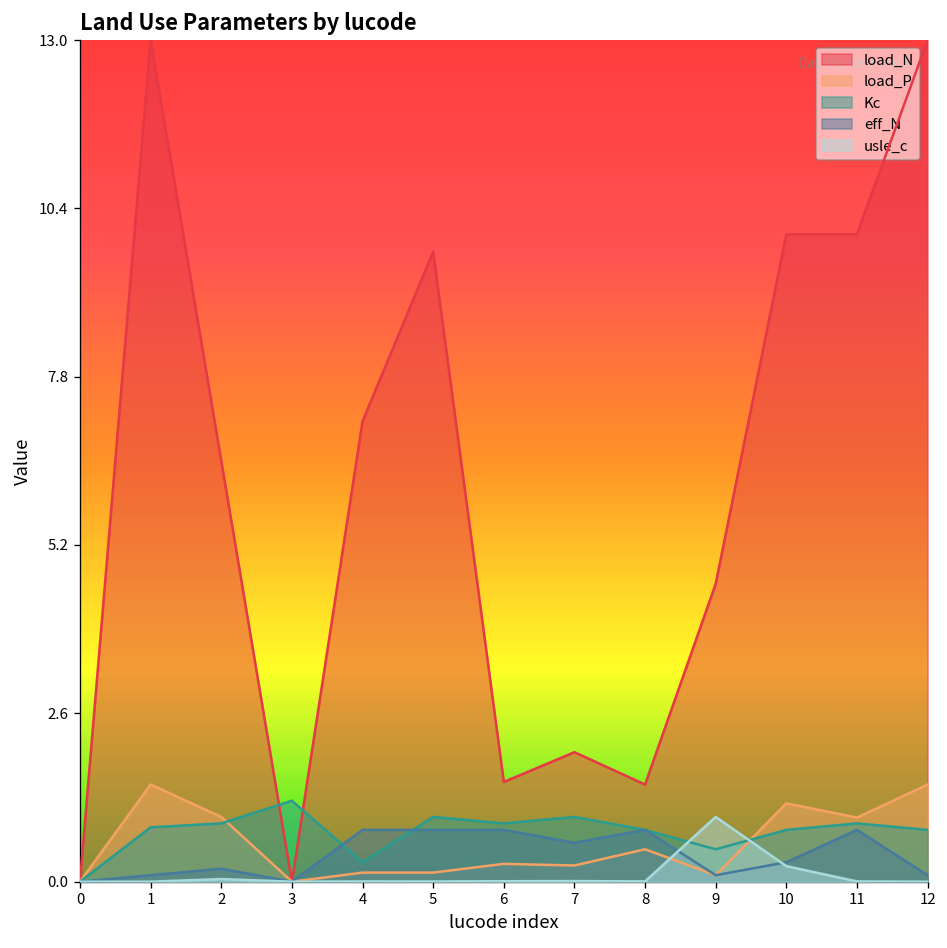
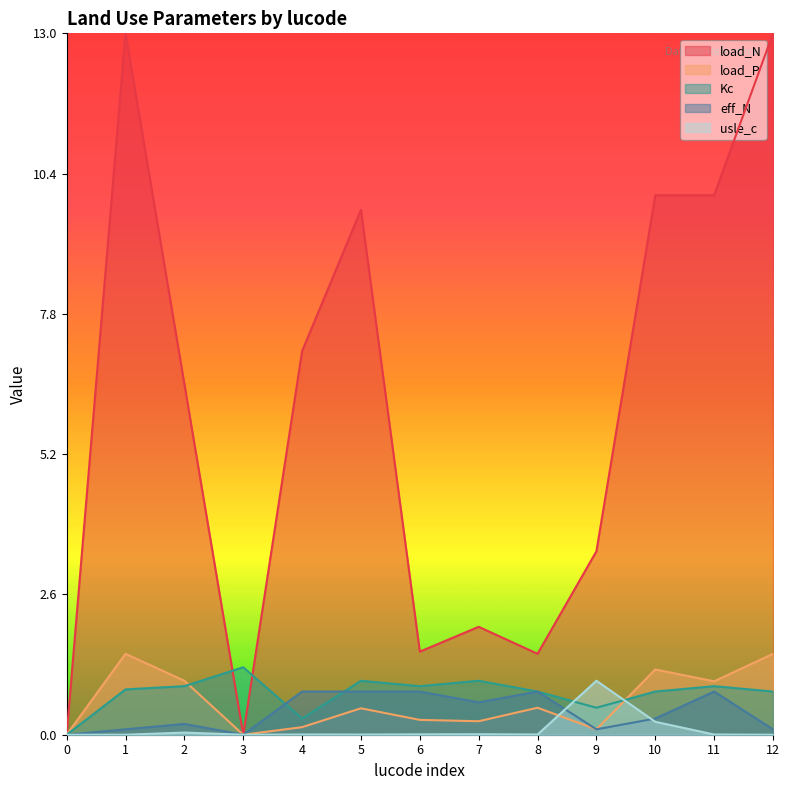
  {
    "load_N": {
      "1": 13.0,
      "2": 6.5,
      "4": 7.1,
      "5": 9.7,
      "6": 1.5,
      "7": 2.0,
      "8": 1.5,
-     "9": 4.6,
+     "9": 3.4,
      "10": 10.0,
      "11": 10.0,
      "12": 13.0
    },
    "load_P": {
      "1": 1.5,
      "2": 1.0,
      "4": 0.1,
-     "5": 0.1,
+     "5": 0.5,
      "6": 0.3,
      "7": 0.3,
      "8": 0.5,
      "10": 1.2,
      "11": 1.0,
      "12": 1.5
    },
    "usle_c": {
      "1": 0.0,
      "2": 0.0,
      "4": 0.0,
      "5": 0.0,
      "6": 0.0,
      "7": 0.0,
      "8": 0.0,
      "9": 1.0,
      "10": 0.2,
      "11": 0.0,
      "12": 0.0
    }
  }
